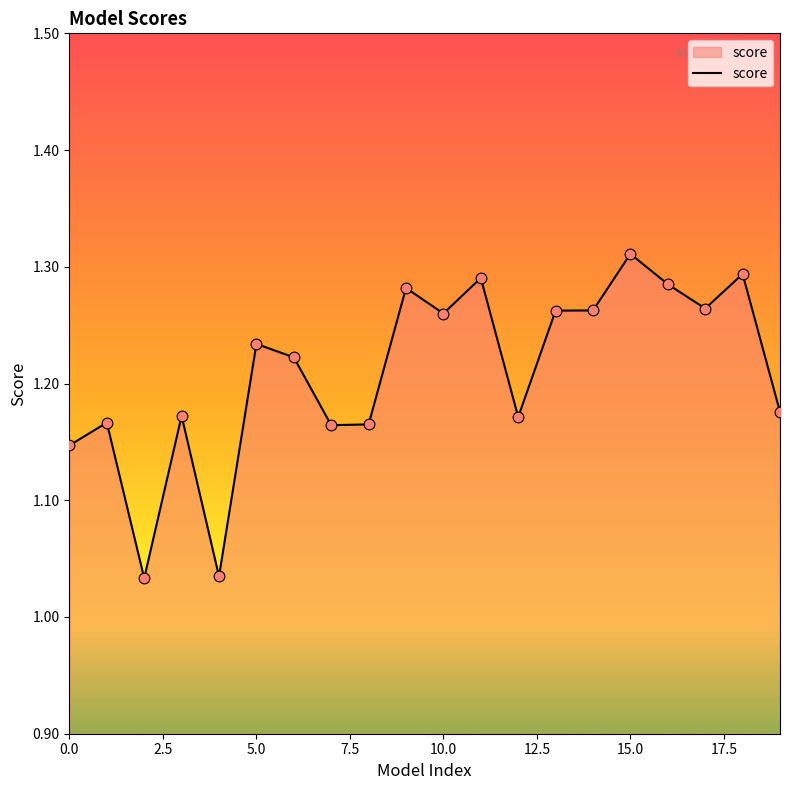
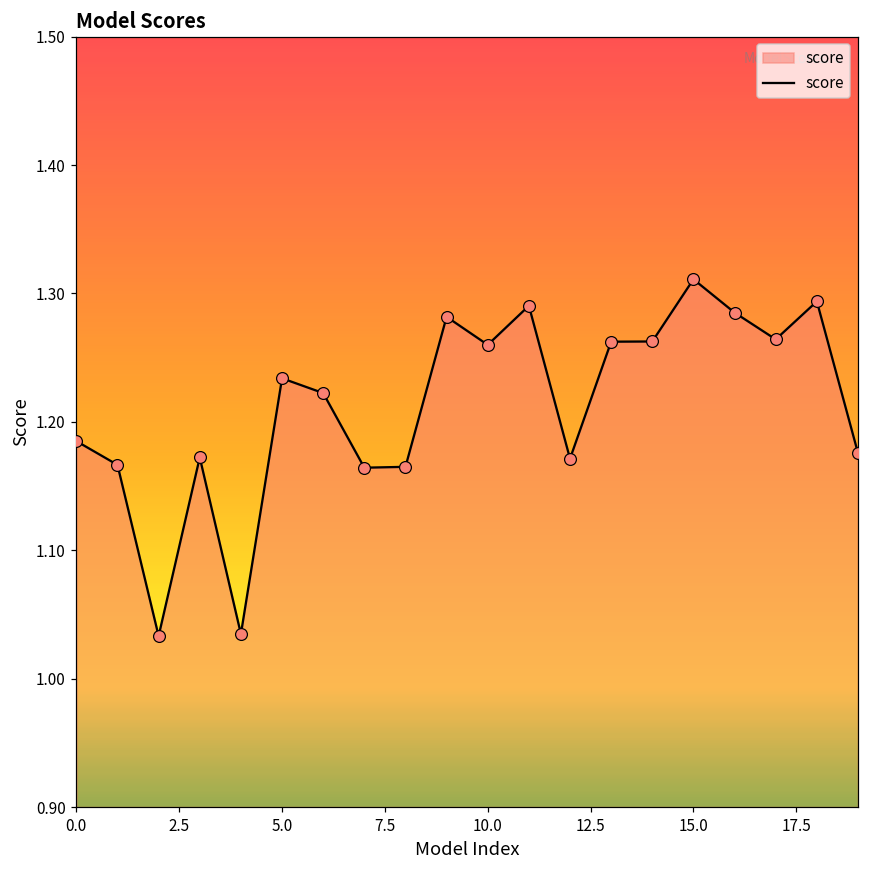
  {
-   "0.0": 1.147,
+   "0.0": 1.185,
    "5.0": 1.234,
    "10.0": 1.260,
    "15.0": 1.311
  }
